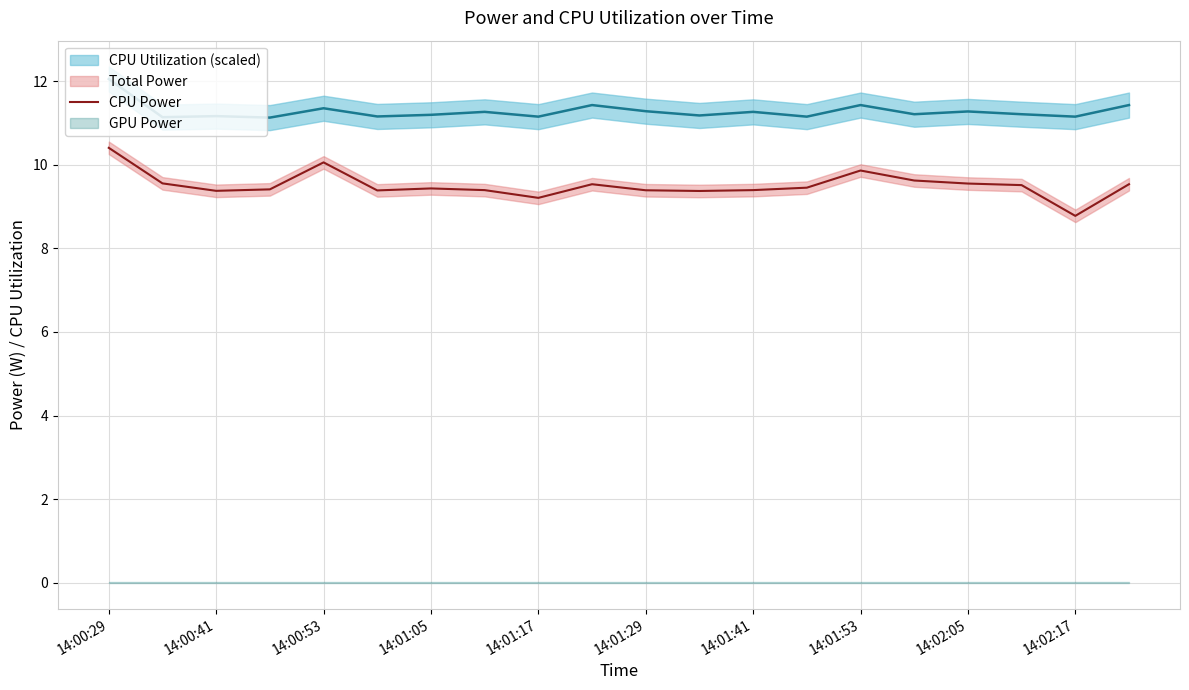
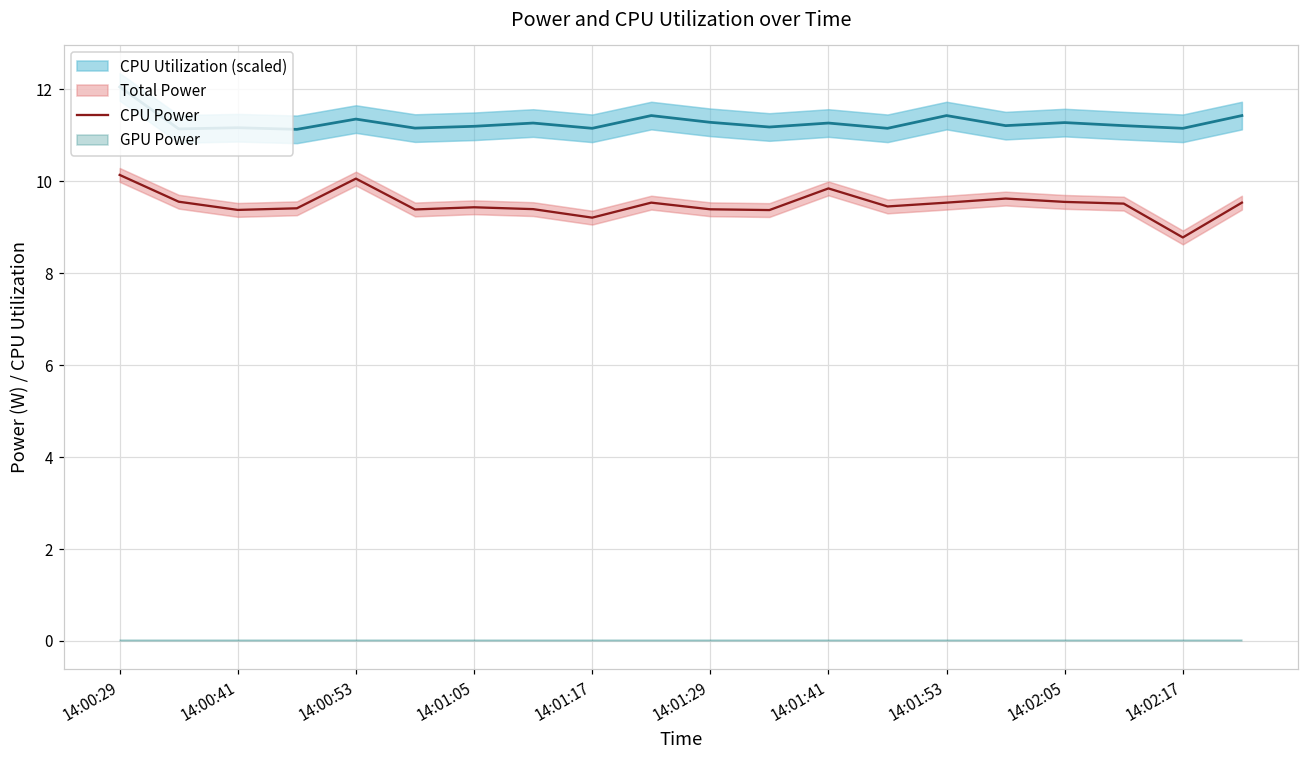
  {
    "CPU Power": {
-     "14:00:29": 10.4,
+     "14:00:29": 10.1,
      "14:00:41": 9.4,
      "14:00:53": 10.1,
      "14:01:05": 9.4,
      "14:01:17": 9.2,
      "14:01:29": 9.4,
-     "14:01:41": 9.4,
-     "14:01:53": 9.9,
+     "14:01:41": 9.8,
+     "14:01:53": 9.5,
      "14:02:05": 9.6,
      "14:02:17": 8.8
    }
  }
